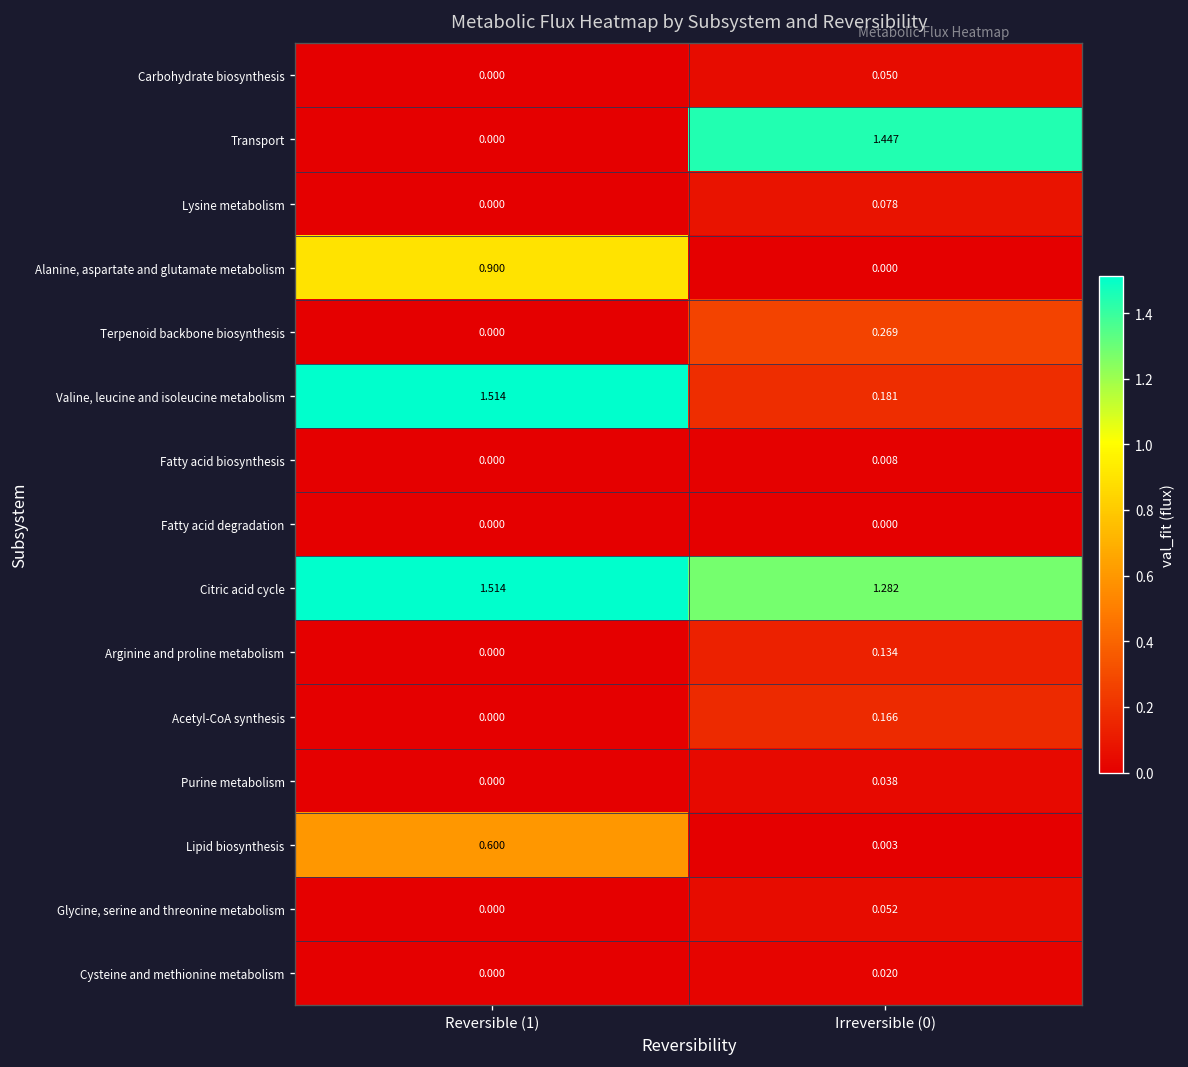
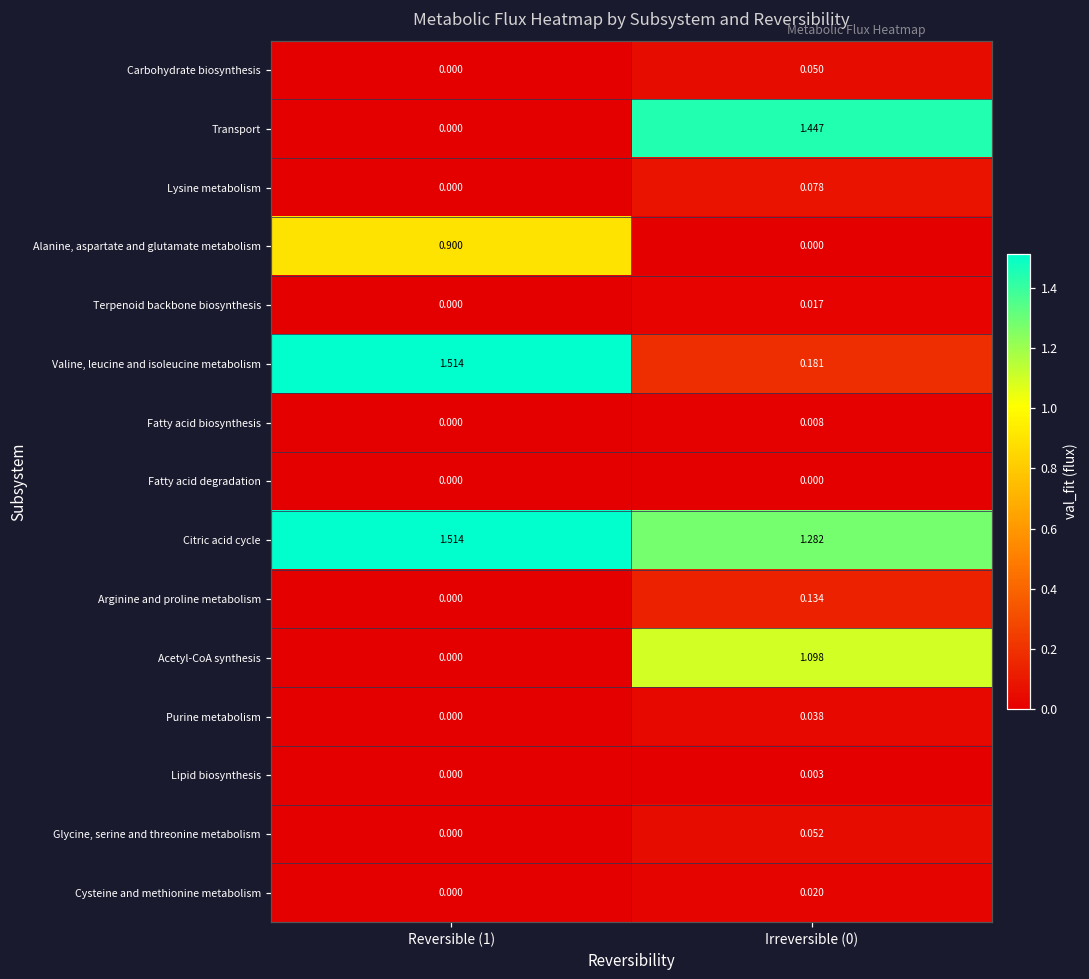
  {
    "Carbohydrate biosynthesis": {
      "Reversible (1)": 0.000,
      "Irreversible (0)": 0.050
    },
    "Transport": {
      "Reversible (1)": 0.000,
      "Irreversible (0)": 1.447
    },
    "Lysine metabolism": {
      "Reversible (1)": 0.000,
      "Irreversible (0)": 0.078
    },
    "Alanine, aspartate and glutamate metabolism": {
      "Reversible (1)": 0.900,
      "Irreversible (0)": 0.000
    },
    "Terpenoid backbone biosynthesis": {
      "Reversible (1)": 0.000,
-     "Irreversible (0)": 0.269
+     "Irreversible (0)": 0.017
    },
    "Valine, leucine and isoleucine metabolism": {
      "Reversible (1)": 1.514,
      "Irreversible (0)": 0.181
    },
    "Fatty acid biosynthesis": {
      "Reversible (1)": 0.000,
      "Irreversible (0)": 0.008
    },
    "Fatty acid degradation": {
      "Reversible (1)": 0.000,
      "Irreversible (0)": 0.000
    },
    "Citric acid cycle": {
      "Reversible (1)": 1.514,
      "Irreversible (0)": 1.282
    },
    "Arginine and proline metabolism": {
      "Reversible (1)": 0.000,
      "Irreversible (0)": 0.134
    },
    "Acetyl-CoA synthesis": {
      "Reversible (1)": 0.000,
-     "Irreversible (0)": 0.166
+     "Irreversible (0)": 1.098
    },
    "Purine metabolism": {
      "Reversible (1)": 0.000,
      "Irreversible (0)": 0.038
    },
    "Lipid biosynthesis": {
-     "Reversible (1)": 0.600,
+     "Reversible (1)": 0.000,
      "Irreversible (0)": 0.003
    },
    "Glycine, serine and threonine metabolism": {
      "Reversible (1)": 0.000,
      "Irreversible (0)": 0.052
    },
    "Cysteine and methionine metabolism": {
      "Reversible (1)": 0.000,
      "Irreversible (0)": 0.020
    }
  }
